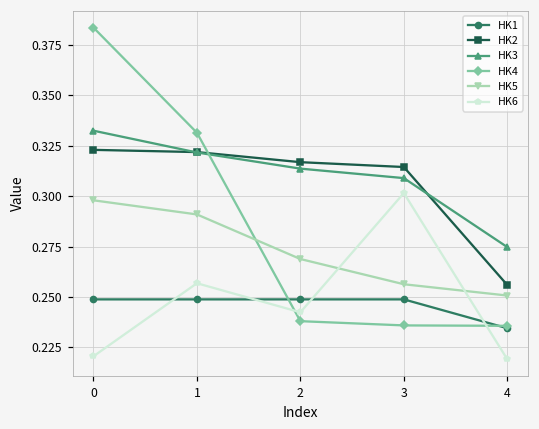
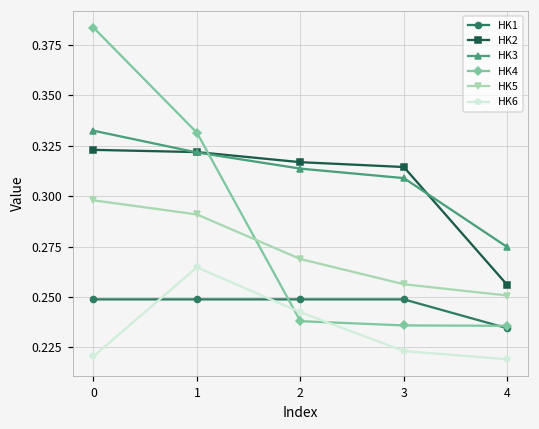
  {
    "HK6": {
      "0": 0.221,
-     "1": 0.257,
+     "1": 0.265,
      "2": 0.242,
-     "3": 0.302,
+     "3": 0.223,
      "4": 0.219
    }
  }
